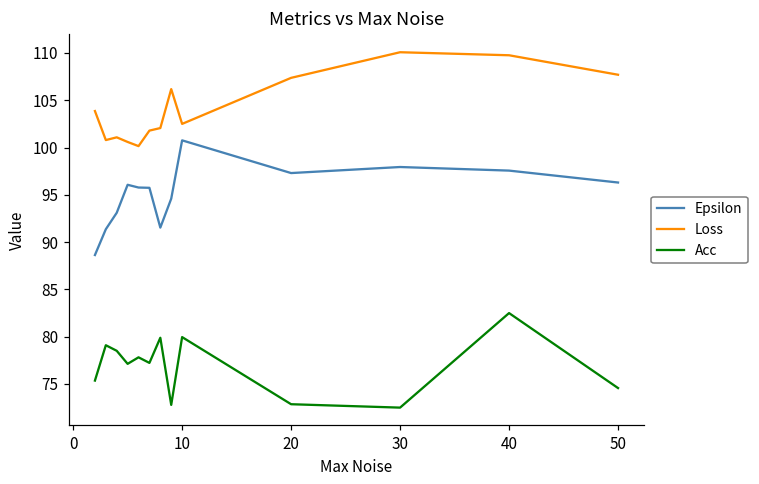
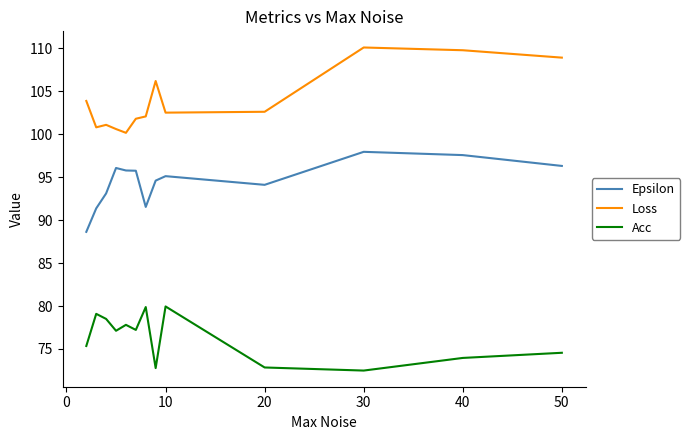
  {
    "Epsilon": {
-     "10": 101,
-     "20": 97,
+     "10": 95,
+     "20": 94,
      "30": 98,
      "40": 98,
      "50": 96
    },
    "Loss": {
      "10": 103,
-     "20": 107,
+     "20": 103,
      "30": 110,
      "40": 110,
-     "50": 108
+     "50": 109
    },
    "Acc": {
      "10": 80,
      "20": 73,
      "30": 72,
-     "40": 82,
+     "40": 74,
      "50": 75
    }
  }
